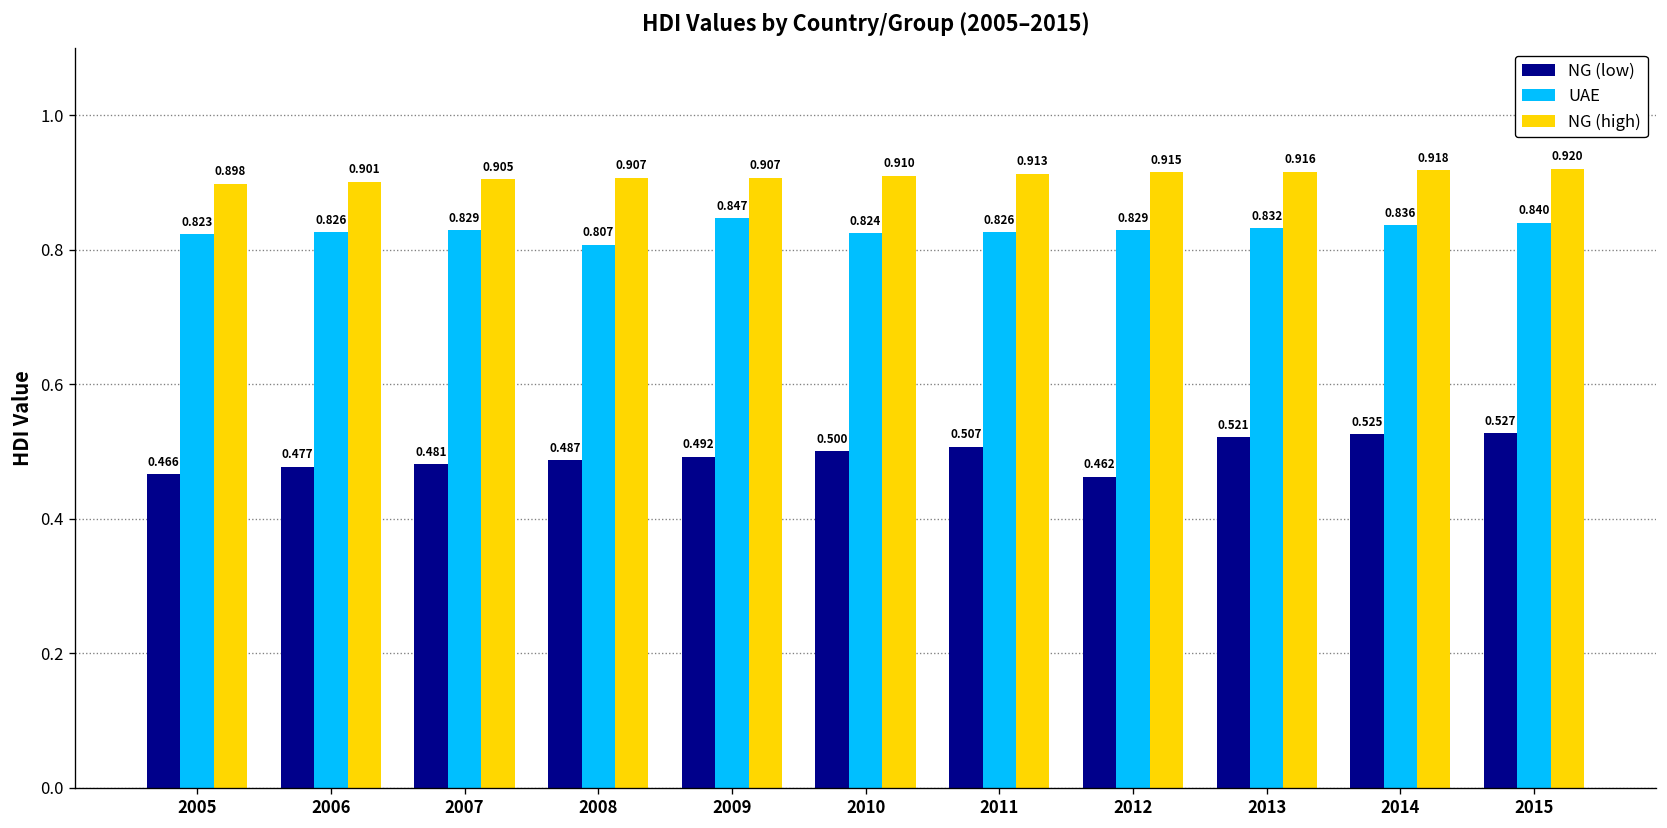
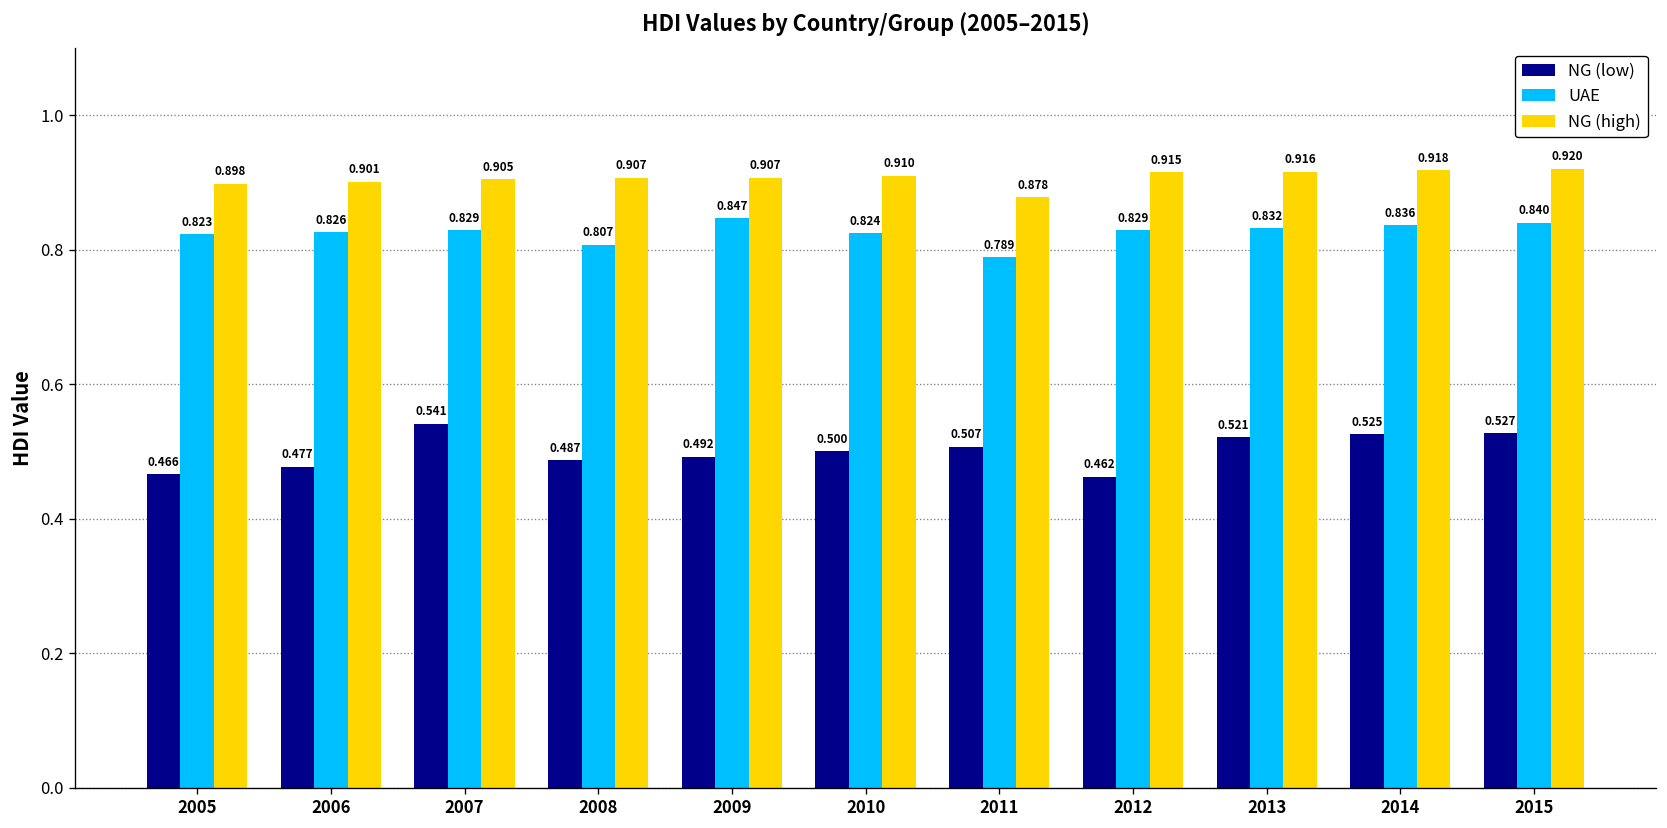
  {
    "NG (low)": {
      "2005": 0.466,
      "2006": 0.477,
-     "2007": 0.481,
+     "2007": 0.541,
      "2008": 0.487,
      "2009": 0.492,
      "2010": 0.500,
      "2011": 0.507,
      "2012": 0.462,
      "2013": 0.521,
      "2014": 0.525,
      "2015": 0.527
    },
    "UAE": {
      "2005": 0.823,
      "2006": 0.826,
      "2007": 0.829,
      "2008": 0.807,
      "2009": 0.847,
      "2010": 0.824,
-     "2011": 0.826,
+     "2011": 0.789,
      "2012": 0.829,
      "2013": 0.832,
      "2014": 0.836,
      "2015": 0.840
    },
    "NG (high)": {
      "2005": 0.898,
      "2006": 0.901,
      "2007": 0.905,
      "2008": 0.907,
      "2009": 0.907,
      "2010": 0.910,
-     "2011": 0.913,
+     "2011": 0.878,
      "2012": 0.915,
      "2013": 0.916,
      "2014": 0.918,
      "2015": 0.920
    }
  }
